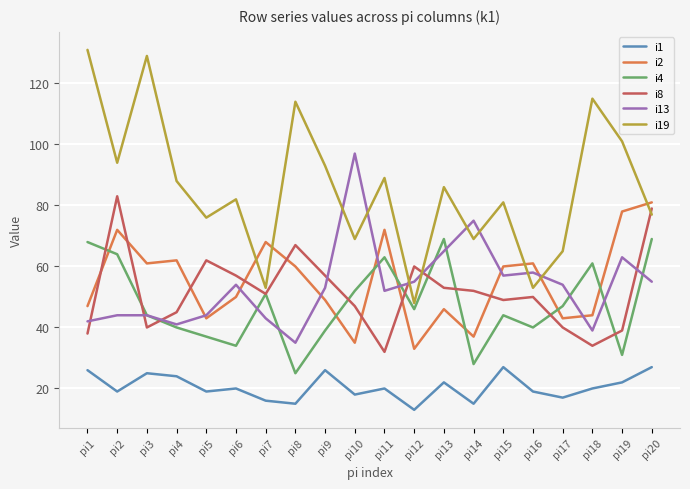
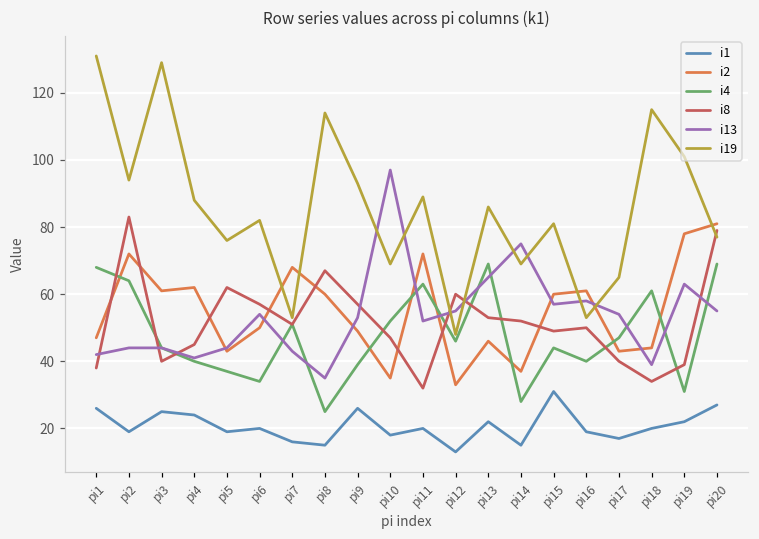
  {
    "i1": {
      "pi1": 26,
      "pi2": 19,
      "pi3": 25,
      "pi4": 24,
      "pi5": 19,
      "pi6": 20,
      "pi7": 16,
      "pi8": 15,
      "pi9": 26,
      "pi10": 18,
      "pi11": 20,
      "pi12": 13,
      "pi13": 22,
      "pi14": 15,
-     "pi15": 27,
+     "pi15": 31,
      "pi16": 19,
      "pi17": 17,
      "pi18": 20,
      "pi19": 22,
      "pi20": 27
    },
    "i4": {
      "pi1": 68,
      "pi2": 64,
      "pi4": 40,
      "pi5": 37,
      "pi6": 34,
      "pi8": 25,
      "pi9": 39,
      "pi10": 52,
      "pi11": 63,
      "pi12": 46,
      "pi13": 69,
      "pi14": 28,
      "pi15": 44,
      "pi16": 40,
      "pi17": 47,
      "pi18": 61,
      "pi19": 31,
      "pi20": 69
    },
    "i13": {
      "pi1": 42,
      "pi2": 44,
      "pi4": 41,
      "pi5": 44,
      "pi6": 54,
      "pi7": 43,
      "pi8": 35,
      "pi9": 53,
      "pi10": 97,
      "pi11": 52,
      "pi12": 55,
      "pi13": 65,
      "pi14": 75,
      "pi15": 57,
      "pi16": 58,
      "pi17": 54,
      "pi18": 39,
      "pi19": 63,
      "pi20": 55
    },
    "i19": {
      "pi1": 131,
      "pi2": 94,
      "pi3": 129,
      "pi4": 88,
      "pi5": 76,
      "pi6": 82,
      "pi7": 53,
      "pi8": 114,
      "pi9": 93,
      "pi10": 69,
      "pi11": 89,
      "pi12": 48,
      "pi13": 86,
      "pi14": 69,
      "pi15": 81,
      "pi16": 53,
      "pi17": 65,
      "pi18": 115,
      "pi19": 101,
      "pi20": 77
    }
  }
